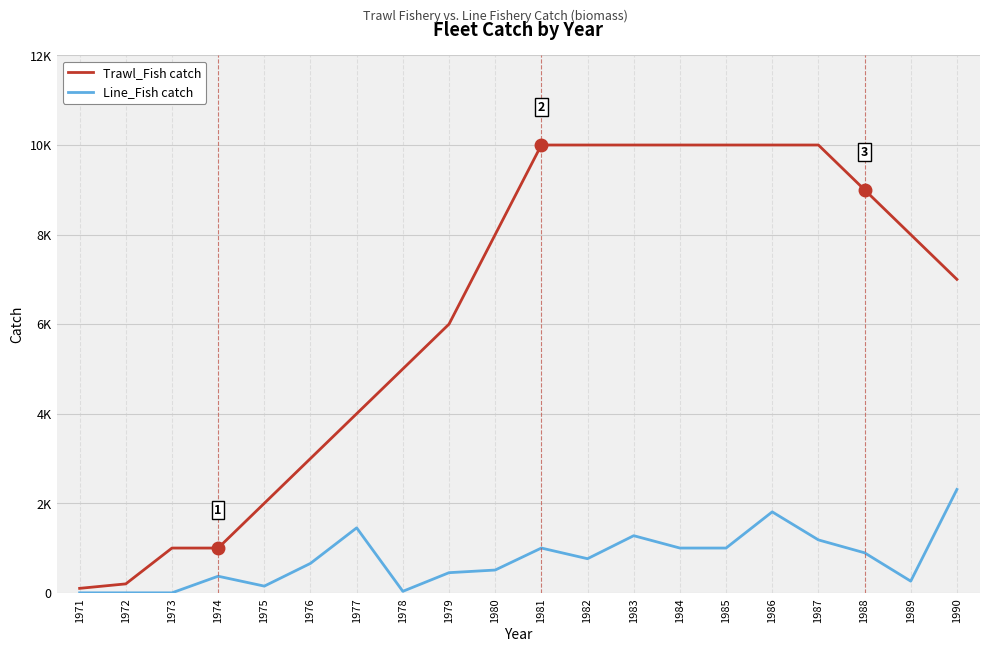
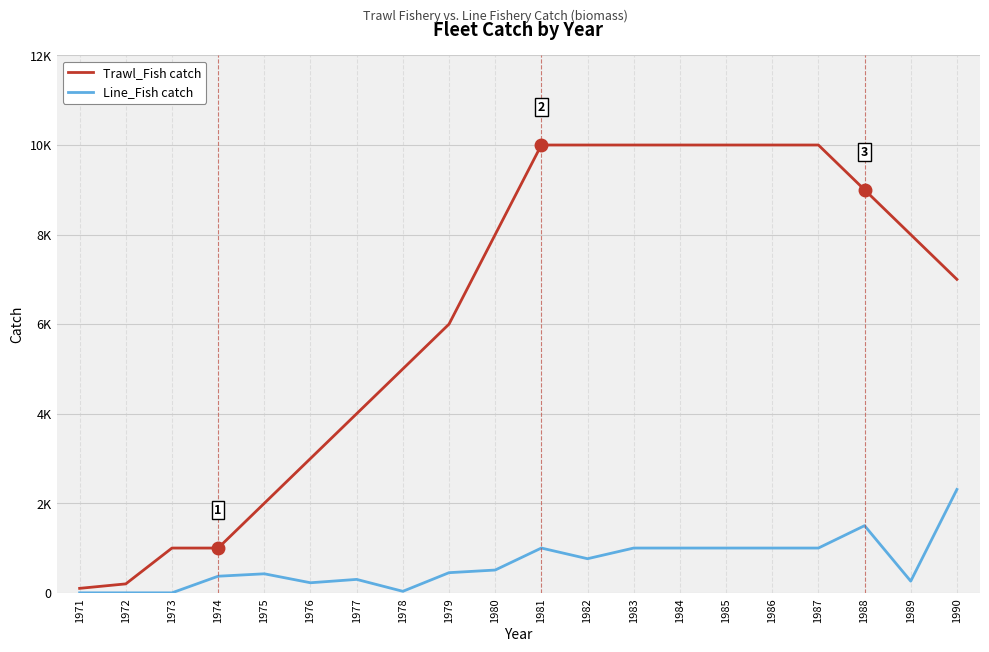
  {
    "Line_Fish catch": {
      "1971": 0,
      "1972": 0,
      "1973": 0,
      "1974": 400,
-     "1975": 200,
-     "1976": 700,
-     "1977": 1500,
+     "1975": 400,
+     "1976": 200,
+     "1977": 300,
      "1978": 0,
      "1979": 500,
      "1980": 500,
      "1981": 1000,
      "1982": 800,
-     "1983": 1300,
+     "1983": 1000,
      "1984": 1000,
      "1985": 1000,
-     "1986": 1800,
-     "1987": 1200,
-     "1988": 900,
+     "1986": 1000,
+     "1987": 1000,
+     "1988": 1500,
      "1989": 300,
      "1990": 2300
    }
  }
